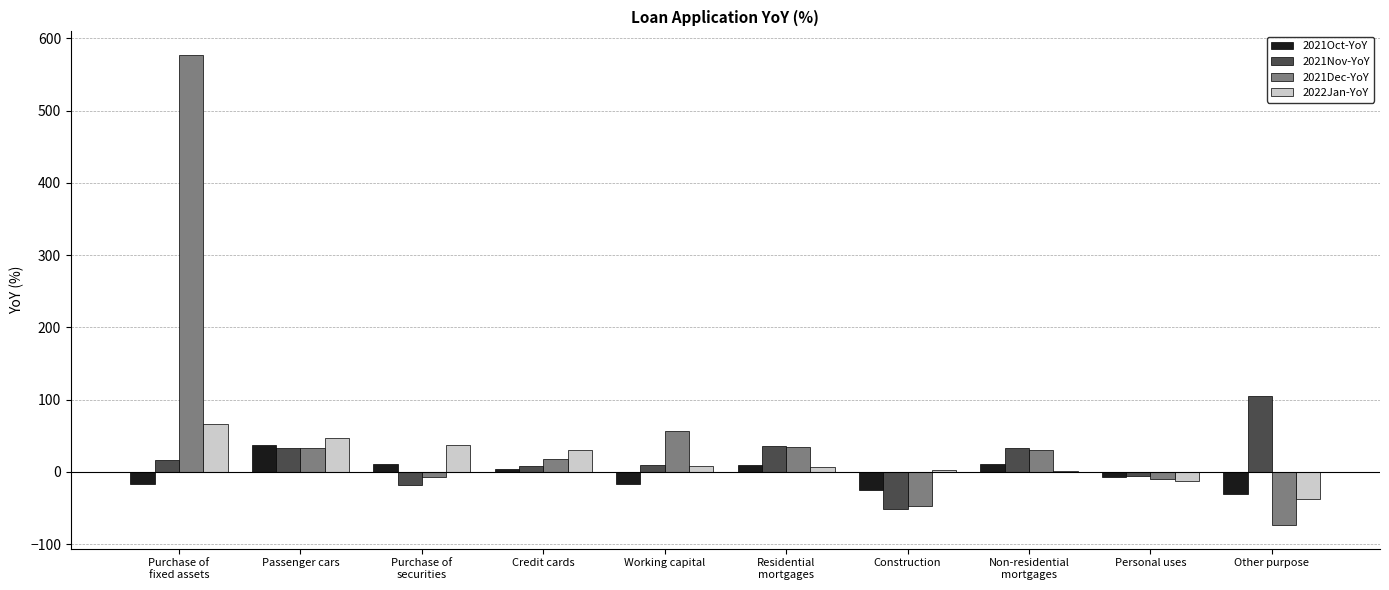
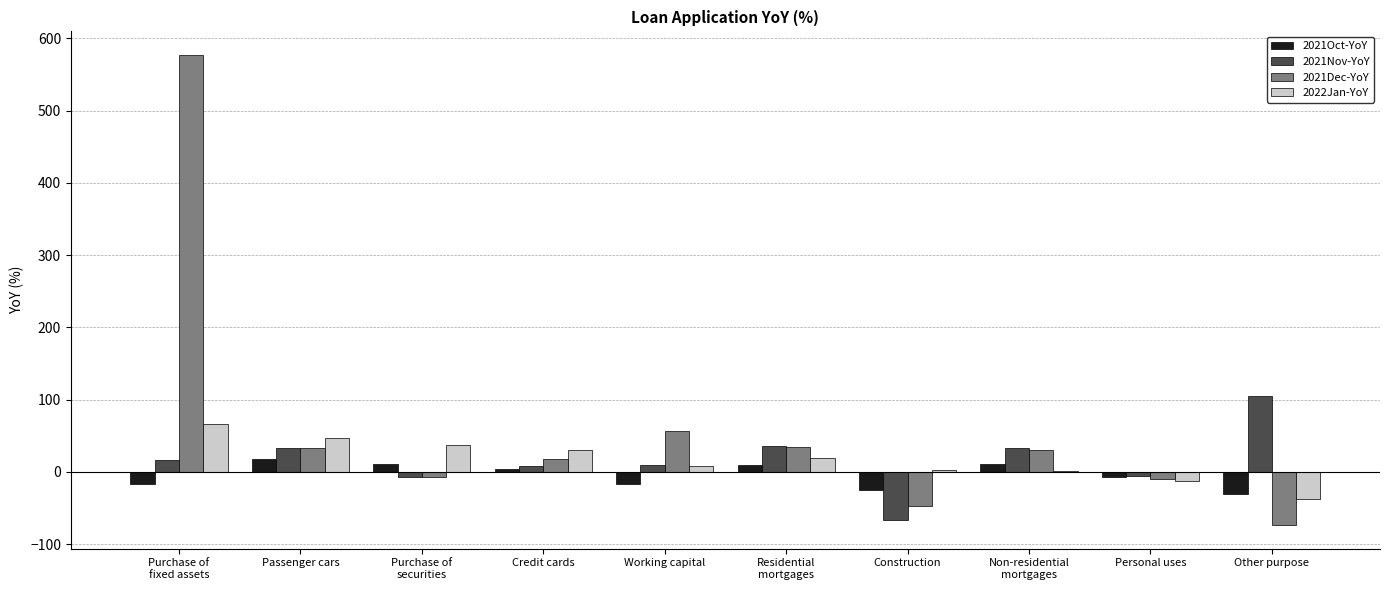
  {
    "2021Oct-YoY": {
      "Purchase of fixed assets": -20,
-     "Passenger cars": 40,
+     "Passenger cars": 20,
      "Purchase of securities": 10,
      "Credit cards": 0,
      "Working capital": -20,
      "Residential mortgages": 10,
      "Construction": -20,
      "Non-residential mortgages": 10,
      "Personal uses": -10,
      "Other purpose": -30
    },
    "2021Nov-YoY": {
      "Purchase of fixed assets": 20,
      "Passenger cars": 30,
-     "Purchase of securities": -20,
+     "Purchase of securities": -10,
      "Credit cards": 10,
      "Working capital": 10,
      "Residential mortgages": 40,
-     "Construction": -50,
+     "Construction": -70,
      "Non-residential mortgages": 30,
      "Personal uses": -10,
      "Other purpose": 100
    },
    "2021Dec-YoY": {
      "Purchase of fixed assets": 580,
      "Passenger cars": 30,
      "Purchase of securities": -10,
      "Credit cards": 20,
      "Working capital": 60,
      "Residential mortgages": 30,
      "Construction": -50,
      "Non-residential mortgages": 30,
      "Personal uses": -10,
      "Other purpose": -70
    },
    "2022Jan-YoY": {
      "Purchase of fixed assets": 70,
      "Passenger cars": 50,
      "Purchase of securities": 40,
      "Credit cards": 30,
      "Working capital": 10,
-     "Residential mortgages": 10,
+     "Residential mortgages": 20,
      "Personal uses": -10,
      "Other purpose": -40
    }
  }
